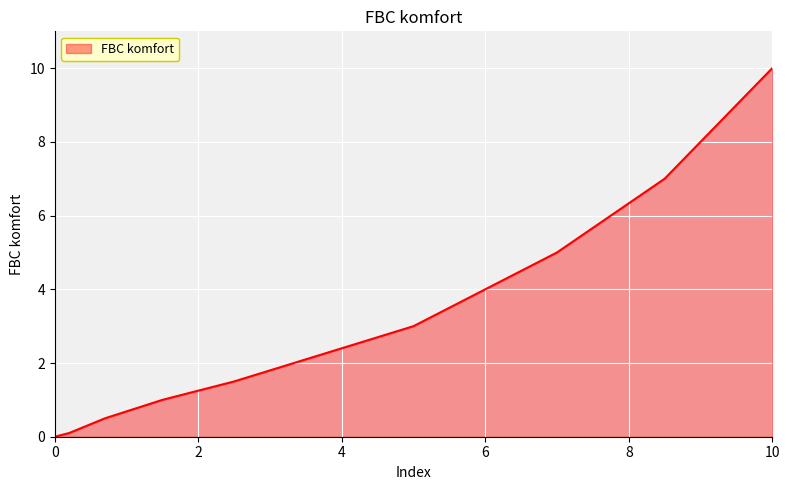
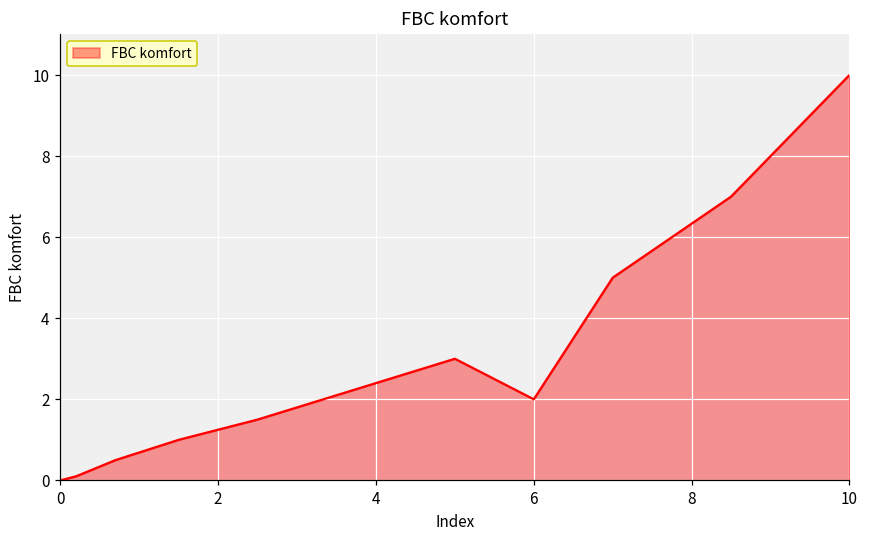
  {
    "0": 0,
-   "6": 4,
+   "6": 2,
    "10": 10
  }
